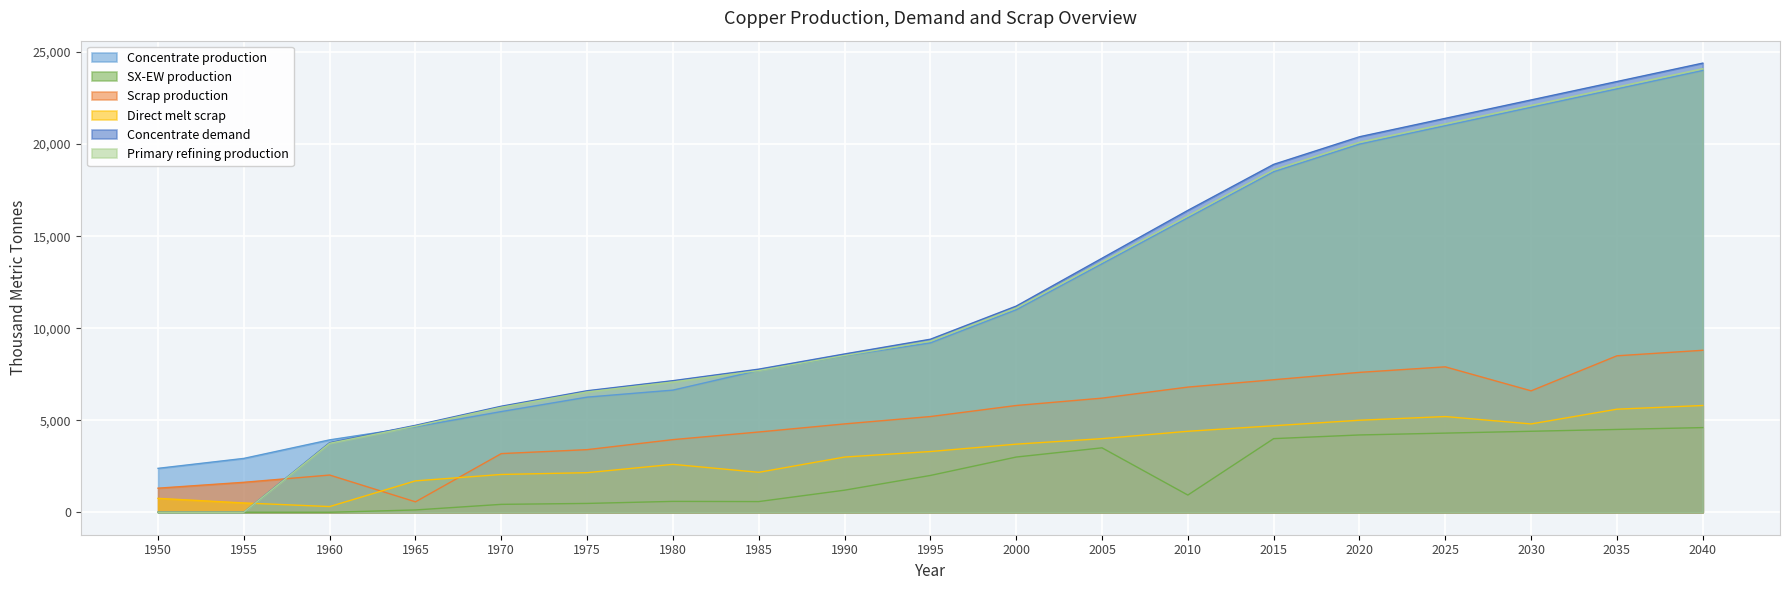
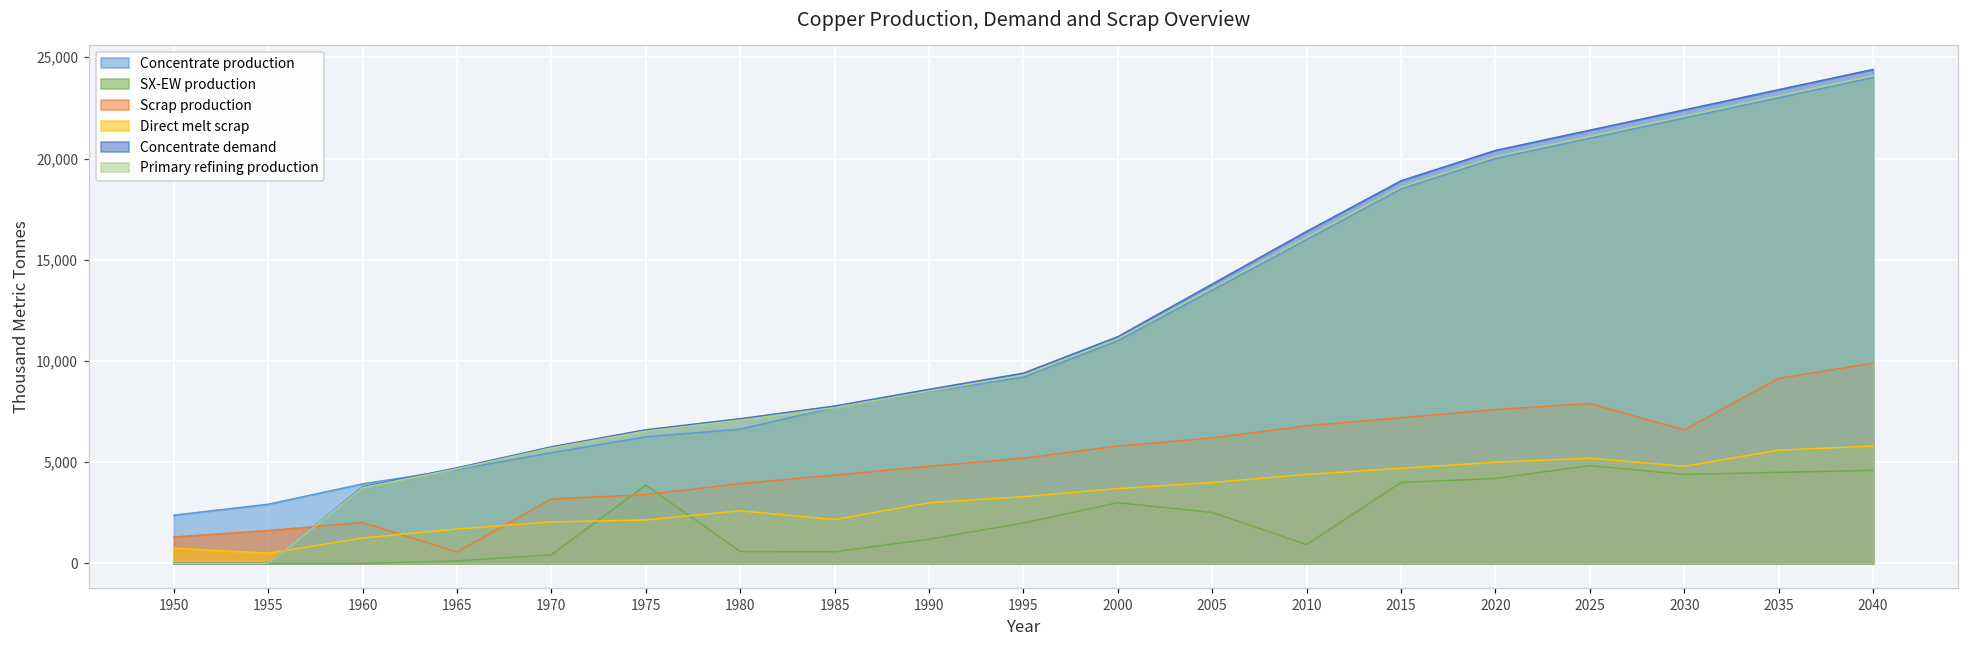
  {
    "SX-EW production": {
      "1960": "0",
      "1965": "100",
      "1970": "400",
-     "1975": "500",
+     "1975": "3,900",
      "1980": "600",
      "1985": "600",
      "1990": "1,200",
      "1995": "2,000",
      "2000": "3,000",
-     "2005": "3,500",
+     "2005": "2,500",
      "2010": "900",
      "2015": "4,000",
      "2020": "4,200",
-     "2025": "4,300",
+     "2025": "4,800",
      "2030": "4,400",
      "2035": "4,500",
      "2040": "4,600"
    },
    "Scrap production": {
      "1950": "1,300",
      "1955": "1,600",
      "1960": "2,000",
      "1965": "600",
      "1970": "3,200",
      "1975": "3,400",
      "1980": "3,900",
      "1985": "4,400",
      "1990": "4,800",
      "1995": "5,200",
      "2000": "5,800",
      "2005": "6,200",
      "2010": "6,800",
      "2015": "7,200",
      "2020": "7,600",
      "2025": "7,900",
      "2030": "6,600",
-     "2035": "8,500",
-     "2040": "8,800"
+     "2035": "9,100",
+     "2040": "9,900"
    },
    "Direct melt scrap": {
      "1950": "800",
      "1955": "500",
-     "1960": "300",
+     "1960": "1,300",
      "1965": "1,700",
      "1970": "2,100",
      "1975": "2,200",
      "1980": "2,600",
      "1985": "2,200",
      "1990": "3,000",
      "1995": "3,300",
      "2000": "3,700",
      "2005": "4,000",
      "2010": "4,400",
      "2015": "4,700",
      "2020": "5,000",
      "2025": "5,200",
      "2030": "4,800",
      "2035": "5,600",
      "2040": "5,800"
    }
  }
